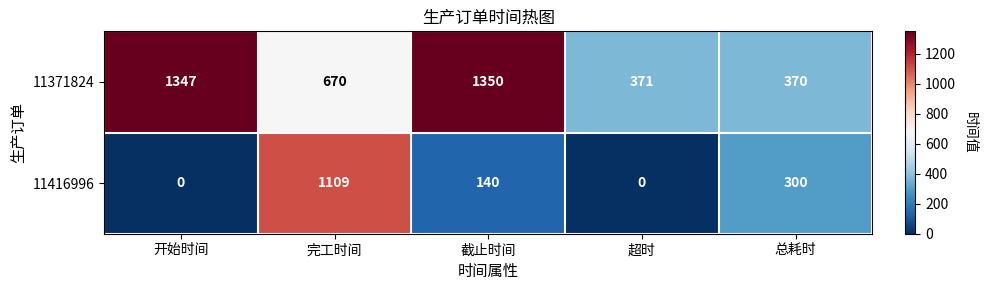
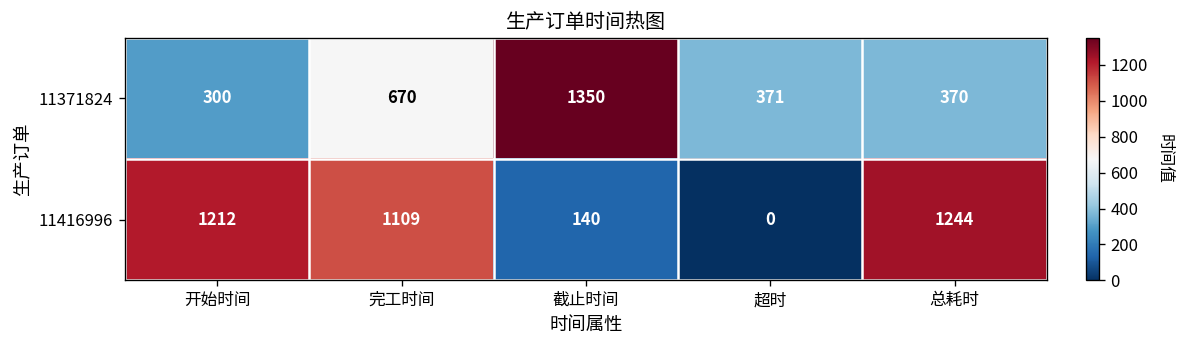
  {
    "11371824": {
-     "开始时间": 1347,
+     "开始时间": 300,
      "完工时间": 670,
      "截止时间": 1350,
      "超时": 371,
      "总耗时": 370
    },
    "11416996": {
-     "开始时间": 0,
+     "开始时间": 1212,
      "完工时间": 1109,
      "截止时间": 140,
      "超时": 0,
-     "总耗时": 300
+     "总耗时": 1244
    }
  }
